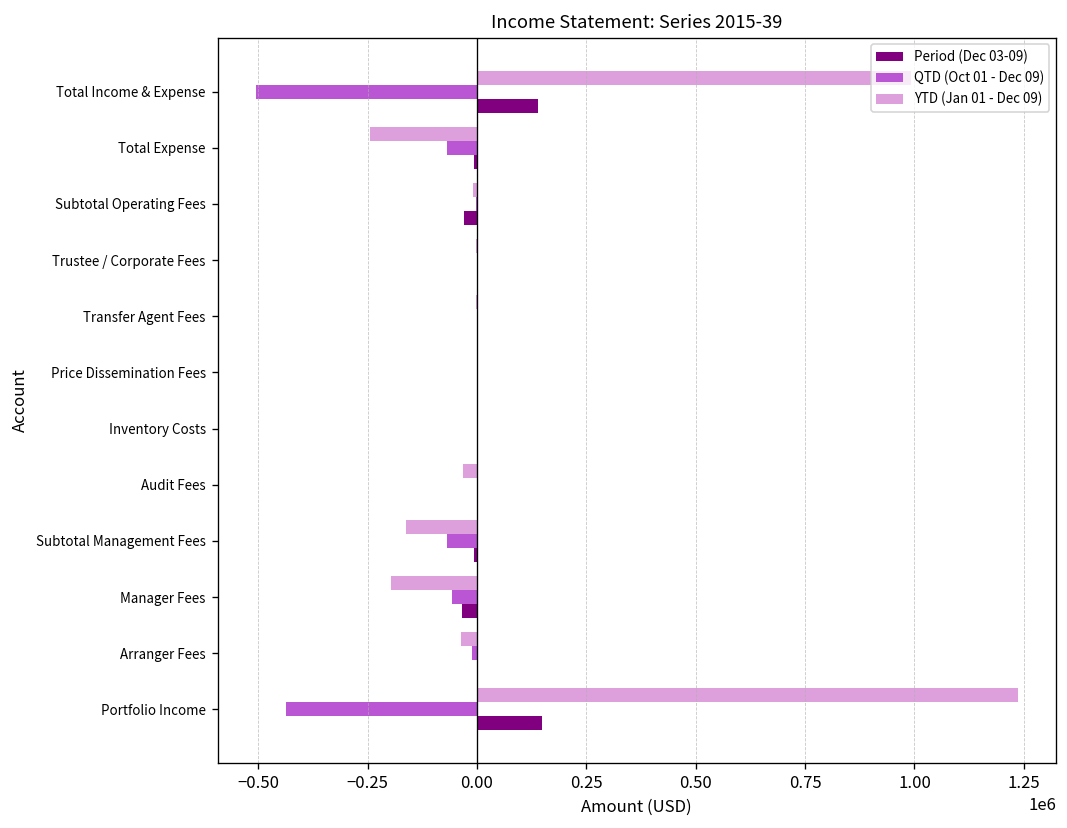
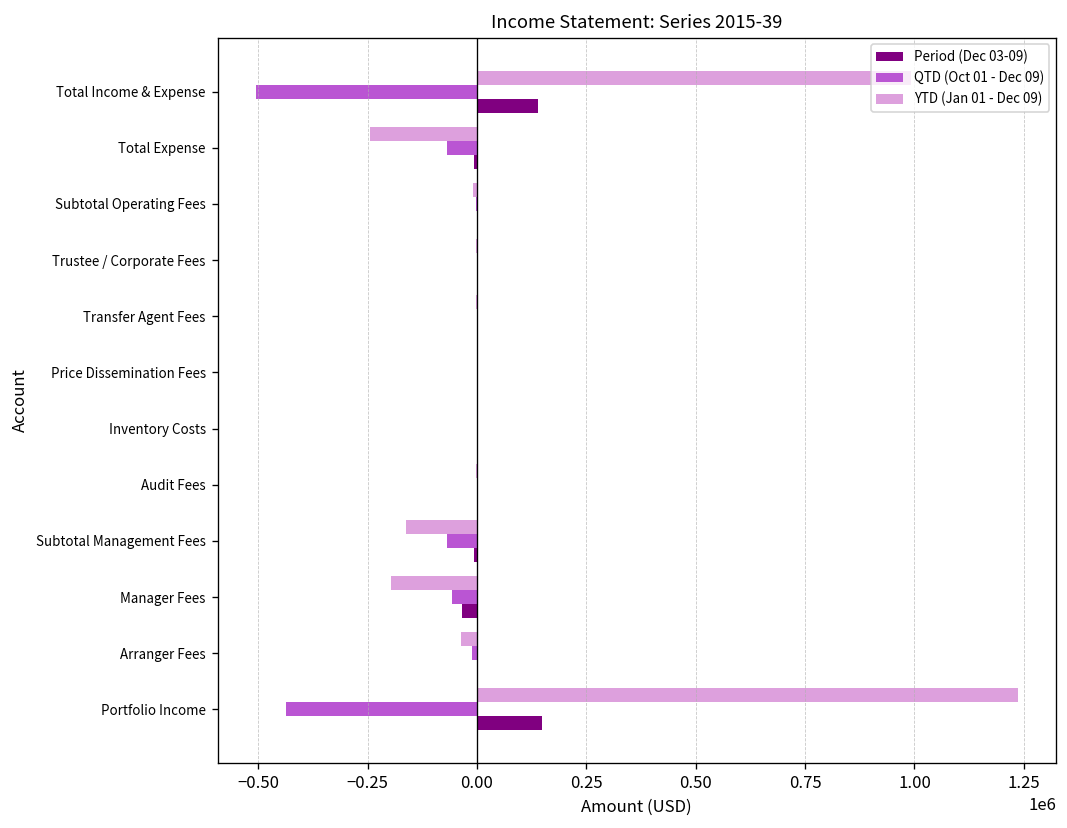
  {
    "Period (Dec 03-09)": {
      "Total Income & Expense": 140000,
      "Total Expense": -10000,
-     "Subtotal Operating Fees": -30000,
+     "Subtotal Operating Fees": 0,
      "Price Dissemination Fees": 0,
      "Inventory Costs": 0,
      "Subtotal Management Fees": -10000,
      "Manager Fees": -30000,
      "Portfolio Income": 150000
    },
    "QTD (Oct 01 - Dec 09)": {
      "Total Income & Expense": -510000,
      "Total Expense": -70000,
      "Subtotal Management Fees": -70000,
      "Manager Fees": -60000,
      "Arranger Fees": -10000,
      "Portfolio Income": -440000
    },
    "YTD (Jan 01 - Dec 09)": {
      "Total Expense": -240000,
      "Subtotal Operating Fees": -10000,
-     "Audit Fees": -30000,
+     "Audit Fees": 0,
      "Subtotal Management Fees": -160000,
      "Manager Fees": -200000,
      "Arranger Fees": -40000,
      "Portfolio Income": 1240000
    }
  }
